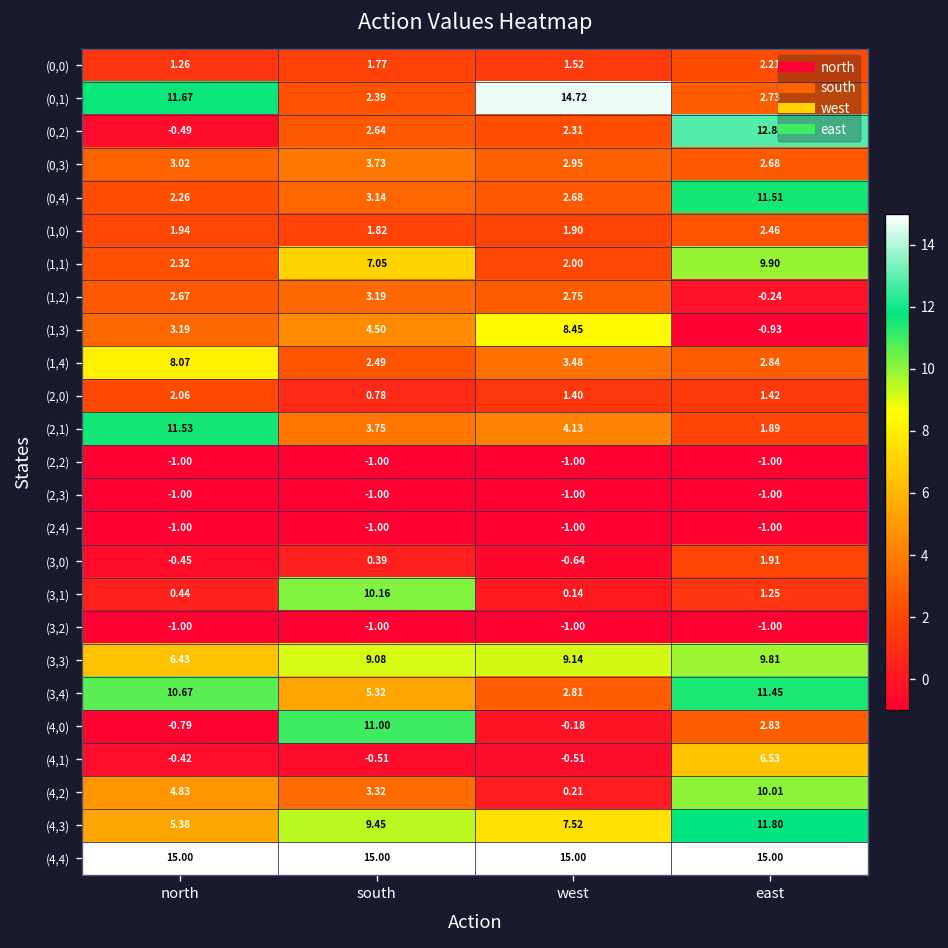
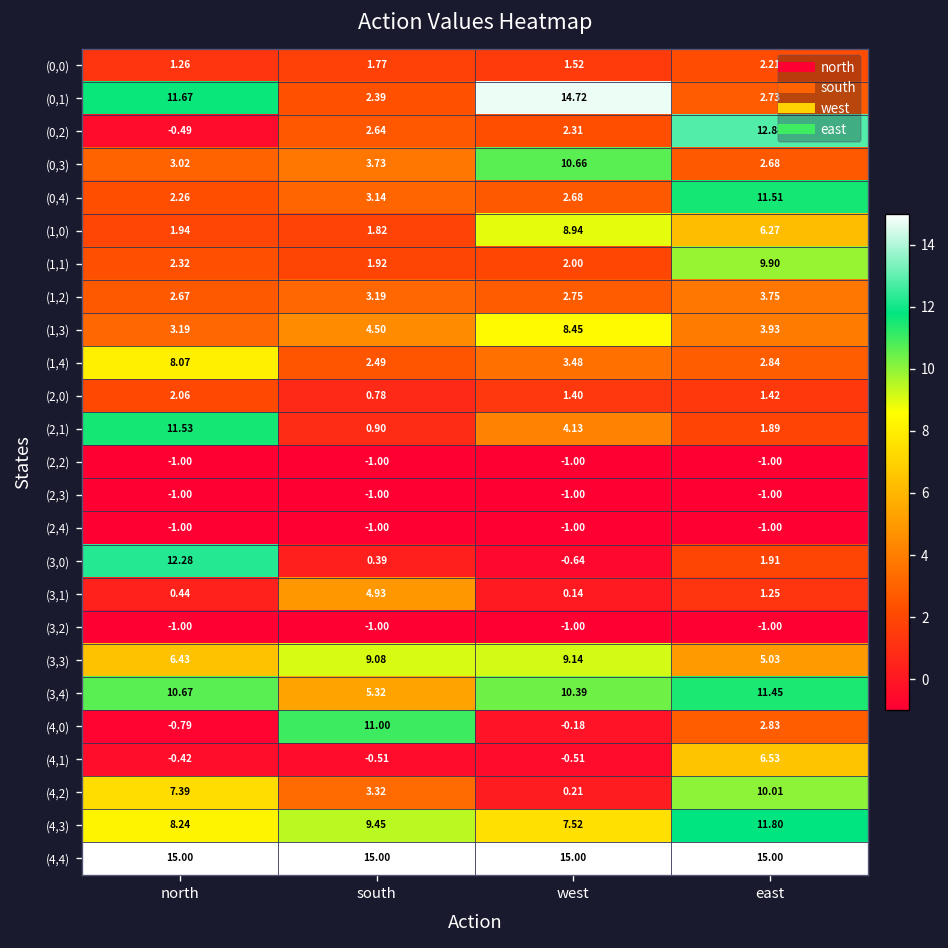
  {
    "(0,0)": {
      "north": 1.26,
      "south": 1.77,
      "west": 1.52
    },
    "(0,1)": {
      "north": 11.67,
      "south": 2.39,
      "west": 14.72
    },
    "(0,2)": {
      "north": -0.49,
      "south": 2.64,
      "west": 2.31
    },
    "(0,3)": {
      "north": 3.02,
      "south": 3.73,
-     "west": 2.95,
+     "west": 10.66,
      "east": 2.68
    },
    "(0,4)": {
      "north": 2.26,
      "south": 3.14,
      "west": 2.68,
      "east": 11.51
    },
    "(1,0)": {
      "north": 1.94,
      "south": 1.82,
-     "west": 1.90,
-     "east": 2.46
+     "west": 8.94,
+     "east": 6.27
    },
    "(1,1)": {
      "north": 2.32,
-     "south": 7.05,
+     "south": 1.92,
      "west": 2.00,
      "east": 9.90
    },
    "(1,2)": {
      "north": 2.67,
      "south": 3.19,
      "west": 2.75,
-     "east": -0.24
+     "east": 3.75
    },
    "(1,3)": {
      "north": 3.19,
      "south": 4.50,
      "west": 8.45,
-     "east": -0.93
+     "east": 3.93
    },
    "(1,4)": {
      "north": 8.07,
      "south": 2.49,
      "west": 3.48,
      "east": 2.84
    },
    "(2,0)": {
      "north": 2.06,
      "south": 0.78,
      "west": 1.40,
      "east": 1.42
    },
    "(2,1)": {
      "north": 11.53,
-     "south": 3.75,
+     "south": 0.90,
      "west": 4.13,
      "east": 1.89
    },
    "(2,2)": {
      "north": -1.00,
      "south": -1.00,
      "west": -1.00,
      "east": -1.00
    },
    "(2,3)": {
      "north": -1.00,
      "south": -1.00,
      "west": -1.00,
      "east": -1.00
    },
    "(2,4)": {
      "north": -1.00,
      "south": -1.00,
      "west": -1.00,
      "east": -1.00
    },
    "(3,0)": {
-     "north": -0.45,
+     "north": 12.28,
      "south": 0.39,
      "west": -0.64,
      "east": 1.91
    },
    "(3,1)": {
      "north": 0.44,
-     "south": 10.16,
+     "south": 4.93,
      "west": 0.14,
      "east": 1.25
    },
    "(3,2)": {
      "north": -1.00,
      "south": -1.00,
      "west": -1.00,
      "east": -1.00
    },
    "(3,3)": {
      "north": 6.43,
      "south": 9.08,
      "west": 9.14,
-     "east": 9.81
+     "east": 5.03
    },
    "(3,4)": {
      "north": 10.67,
      "south": 5.32,
-     "west": 2.81,
+     "west": 10.39,
      "east": 11.45
    },
    "(4,0)": {
      "north": -0.79,
      "south": 11.00,
      "west": -0.18,
      "east": 2.83
    },
    "(4,1)": {
      "north": -0.42,
      "south": -0.51,
      "west": -0.51,
      "east": 6.53
    },
    "(4,2)": {
-     "north": 4.83,
+     "north": 7.39,
      "south": 3.32,
      "west": 0.21,
      "east": 10.01
    },
    "(4,3)": {
-     "north": 5.38,
+     "north": 8.24,
      "south": 9.45,
      "west": 7.52,
      "east": 11.80
    },
    "(4,4)": {
      "north": 15.00,
      "south": 15.00,
      "west": 15.00,
      "east": 15.00
    }
  }
